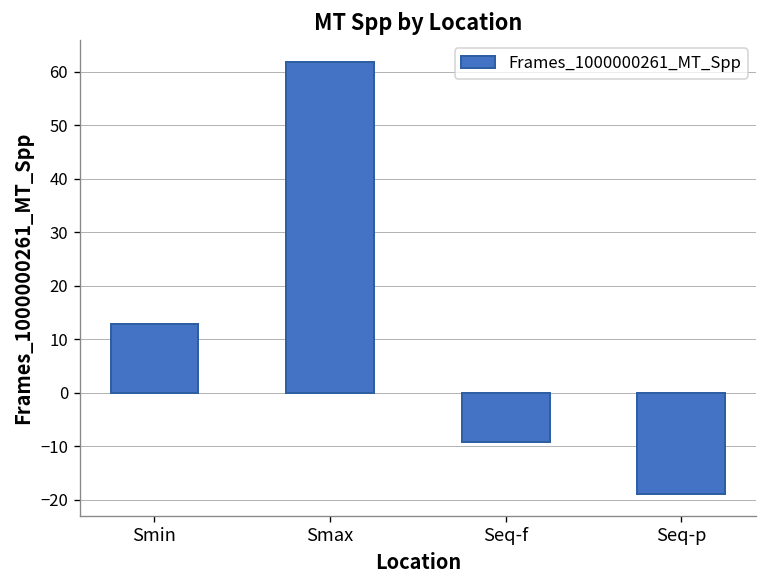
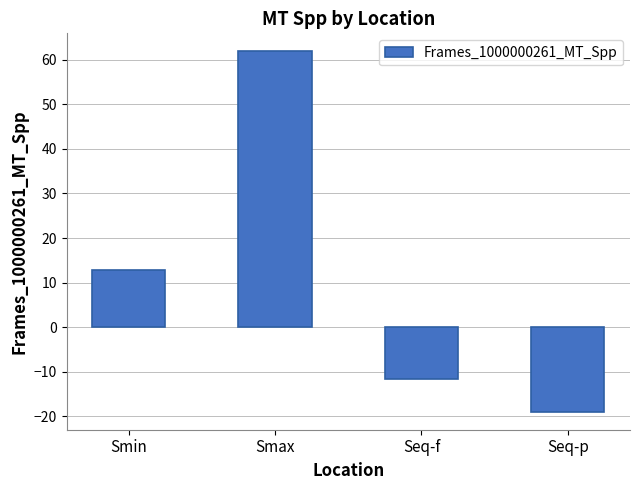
  {
    "Smin": 13,
    "Smax": 62,
-   "Seq-f": -9,
+   "Seq-f": -12,
    "Seq-p": -19
  }
